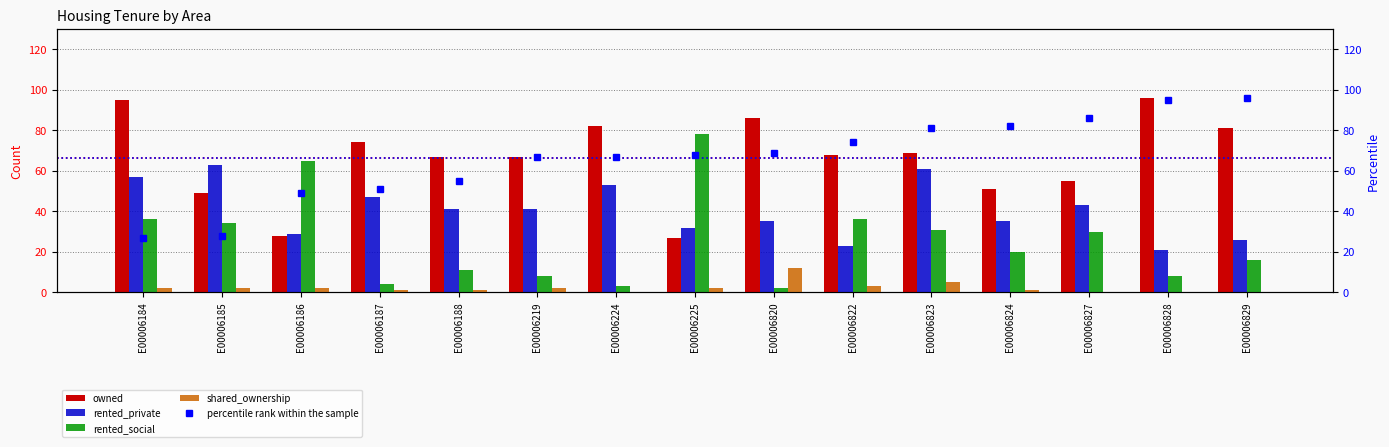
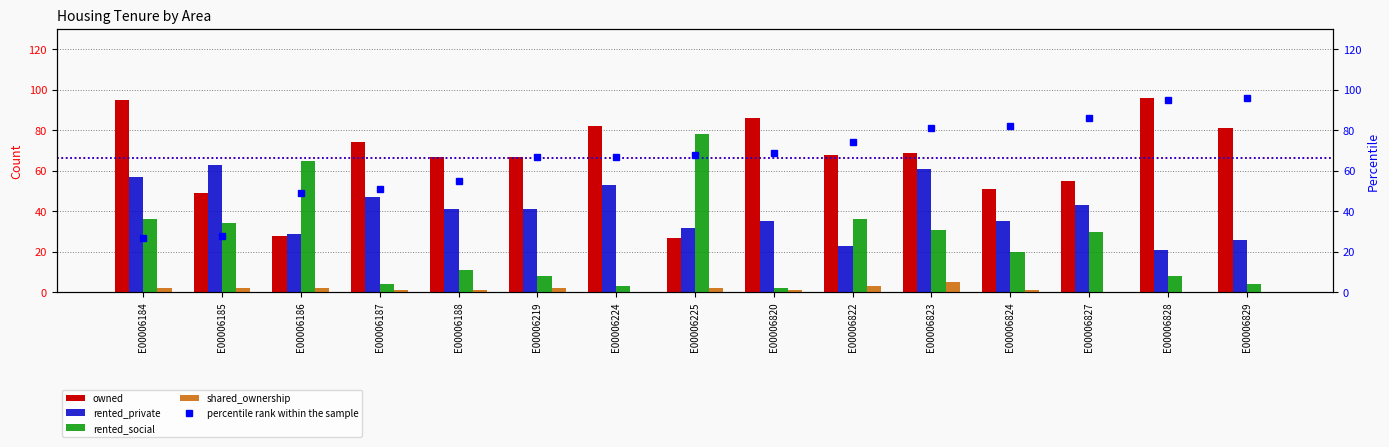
  {
    "owned": {
      "E00006184": 95,
      "E00006185": 49,
      "E00006186": 28,
      "E00006187": 74,
      "E00006188": 67,
      "E00006219": 67,
      "E00006224": 82,
      "E00006225": 27,
      "E00006820": 86,
      "E00006822": 68,
      "E00006823": 69,
      "E00006824": 51,
      "E00006827": 55,
      "E00006828": 96,
      "E00006829": 81
    },
    "rented_social": {
      "E00006184": 36,
      "E00006185": 34,
      "E00006186": 65,
      "E00006187": 4,
      "E00006188": 11,
      "E00006219": 8,
      "E00006224": 3,
      "E00006225": 78,
      "E00006820": 2,
      "E00006822": 36,
      "E00006823": 31,
      "E00006824": 20,
      "E00006827": 30,
      "E00006828": 8,
-     "E00006829": 16
+     "E00006829": 4
    },
    "shared_ownership": {
      "E00006184": 2,
      "E00006185": 2,
      "E00006186": 2,
      "E00006219": 2,
      "E00006224": 0,
      "E00006225": 2,
-     "E00006820": 12,
+     "E00006820": 1,
      "E00006822": 3,
      "E00006823": 5,
      "E00006827": 0,
      "E00006828": 0,
      "E00006829": 0
    }
  }
